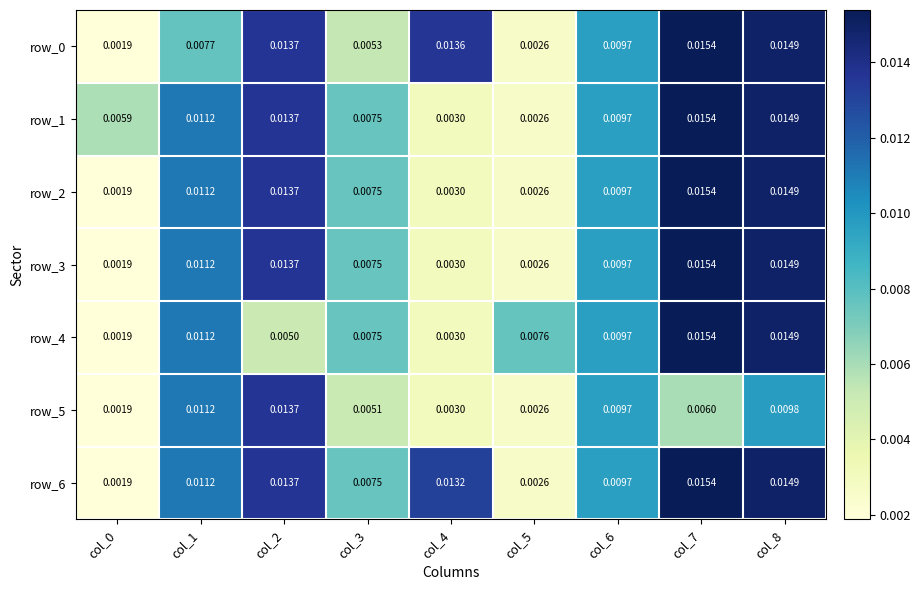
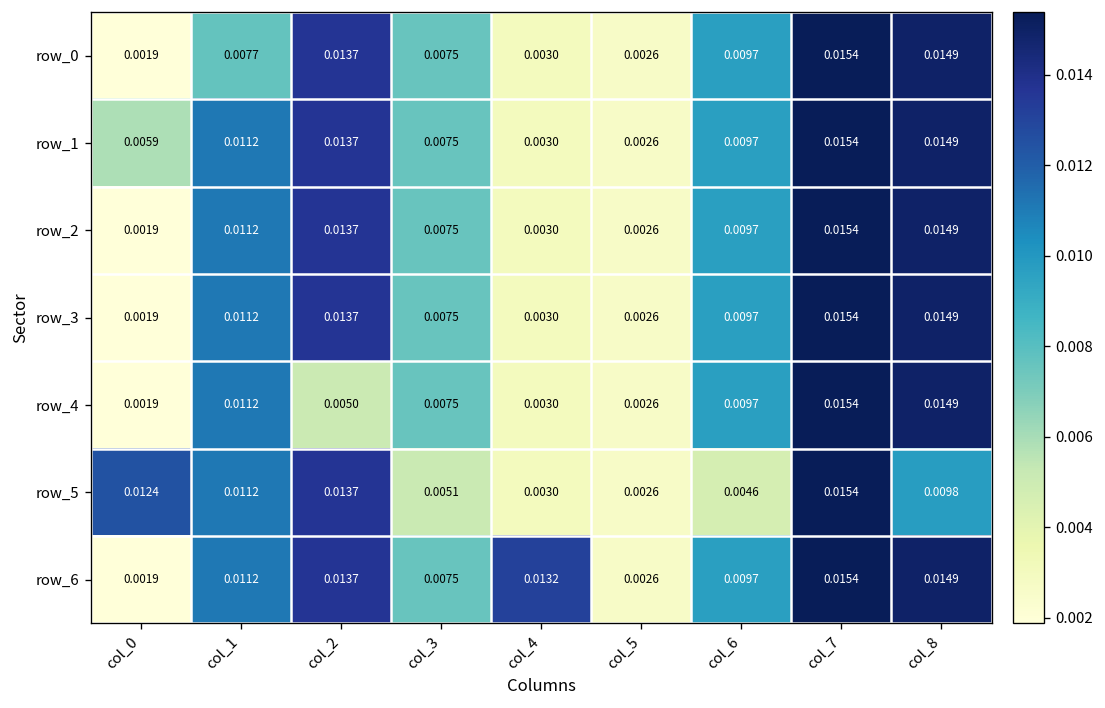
  {
    "row_0": {
      "col_0": 0.0019,
      "col_1": 0.0077,
      "col_2": 0.0137,
-     "col_3": 0.0053,
-     "col_4": 0.0136,
+     "col_3": 0.0075,
+     "col_4": 0.0030,
      "col_5": 0.0026,
      "col_6": 0.0097,
      "col_7": 0.0154,
      "col_8": 0.0149
    },
    "row_1": {
      "col_0": 0.0059,
      "col_1": 0.0112,
      "col_2": 0.0137,
      "col_3": 0.0075,
      "col_4": 0.0030,
      "col_5": 0.0026,
      "col_6": 0.0097,
      "col_7": 0.0154,
      "col_8": 0.0149
    },
    "row_2": {
      "col_0": 0.0019,
      "col_1": 0.0112,
      "col_2": 0.0137,
      "col_3": 0.0075,
      "col_4": 0.0030,
      "col_5": 0.0026,
      "col_6": 0.0097,
      "col_7": 0.0154,
      "col_8": 0.0149
    },
    "row_3": {
      "col_0": 0.0019,
      "col_1": 0.0112,
      "col_2": 0.0137,
      "col_3": 0.0075,
      "col_4": 0.0030,
      "col_5": 0.0026,
      "col_6": 0.0097,
      "col_7": 0.0154,
      "col_8": 0.0149
    },
    "row_4": {
      "col_0": 0.0019,
      "col_1": 0.0112,
      "col_2": 0.0050,
      "col_3": 0.0075,
      "col_4": 0.0030,
-     "col_5": 0.0076,
+     "col_5": 0.0026,
      "col_6": 0.0097,
      "col_7": 0.0154,
      "col_8": 0.0149
    },
    "row_5": {
-     "col_0": 0.0019,
+     "col_0": 0.0124,
      "col_1": 0.0112,
      "col_2": 0.0137,
      "col_3": 0.0051,
      "col_4": 0.0030,
      "col_5": 0.0026,
-     "col_6": 0.0097,
-     "col_7": 0.0060,
+     "col_6": 0.0046,
+     "col_7": 0.0154,
      "col_8": 0.0098
    },
    "row_6": {
      "col_0": 0.0019,
      "col_1": 0.0112,
      "col_2": 0.0137,
      "col_3": 0.0075,
      "col_4": 0.0132,
      "col_5": 0.0026,
      "col_6": 0.0097,
      "col_7": 0.0154,
      "col_8": 0.0149
    }
  }
